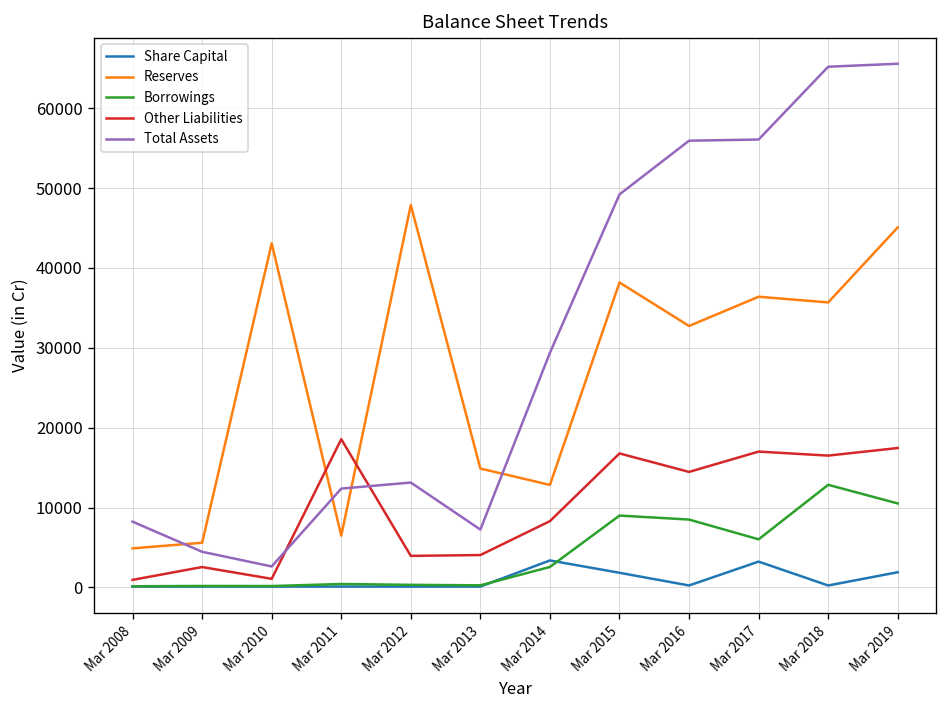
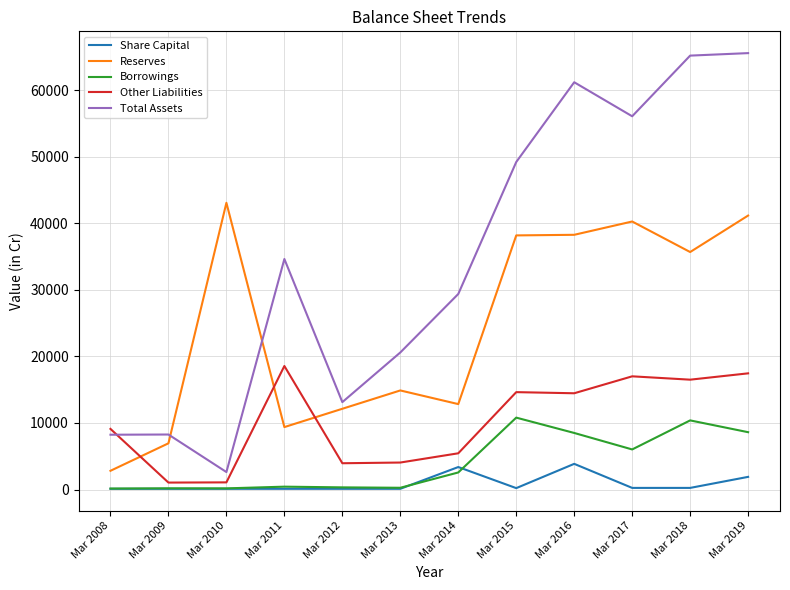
  {
    "Share Capital": {
      "Mar 2014": 3000,
-     "Mar 2015": 2000,
-     "Mar 2016": 0,
-     "Mar 2017": 3000,
+     "Mar 2015": 0,
+     "Mar 2016": 4000,
+     "Mar 2017": 0,
      "Mar 2018": 0,
      "Mar 2019": 2000
    },
    "Reserves": {
-     "Mar 2008": 5000,
-     "Mar 2009": 6000,
+     "Mar 2008": 3000,
+     "Mar 2009": 7000,
      "Mar 2010": 43000,
-     "Mar 2011": 6000,
-     "Mar 2012": 48000,
+     "Mar 2011": 9000,
+     "Mar 2012": 12000,
      "Mar 2013": 15000,
      "Mar 2014": 13000,
      "Mar 2015": 38000,
-     "Mar 2016": 33000,
-     "Mar 2017": 36000,
+     "Mar 2016": 38000,
+     "Mar 2017": 40000,
      "Mar 2018": 36000,
-     "Mar 2019": 45000
+     "Mar 2019": 41000
    },
    "Borrowings": {
      "Mar 2014": 3000,
-     "Mar 2015": 9000,
+     "Mar 2015": 11000,
      "Mar 2016": 8000,
      "Mar 2017": 6000,
-     "Mar 2018": 13000,
-     "Mar 2019": 11000
+     "Mar 2018": 10000,
+     "Mar 2019": 9000
    },
    "Other Liabilities": {
-     "Mar 2008": 1000,
-     "Mar 2009": 3000,
+     "Mar 2008": 9000,
+     "Mar 2009": 1000,
      "Mar 2010": 1000,
      "Mar 2011": 19000,
      "Mar 2012": 4000,
      "Mar 2013": 4000,
-     "Mar 2014": 8000,
-     "Mar 2015": 17000,
+     "Mar 2014": 5000,
+     "Mar 2015": 15000,
      "Mar 2016": 14000,
      "Mar 2017": 17000,
      "Mar 2018": 17000,
      "Mar 2019": 17000
    },
    "Total Assets": {
      "Mar 2008": 8000,
-     "Mar 2009": 4000,
+     "Mar 2009": 8000,
      "Mar 2010": 3000,
-     "Mar 2011": 12000,
+     "Mar 2011": 35000,
      "Mar 2012": 13000,
-     "Mar 2013": 7000,
+     "Mar 2013": 21000,
      "Mar 2014": 29000,
      "Mar 2015": 49000,
-     "Mar 2016": 56000,
+     "Mar 2016": 61000,
      "Mar 2017": 56000,
      "Mar 2018": 65000,
      "Mar 2019": 66000
    }
  }
